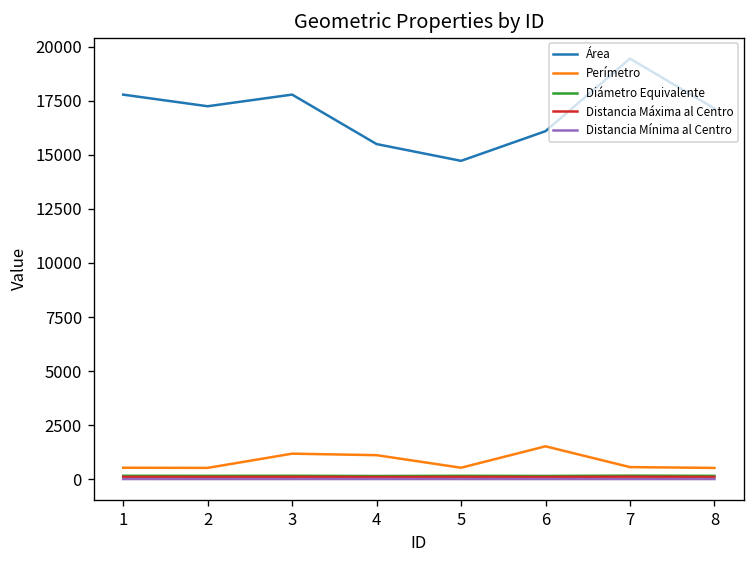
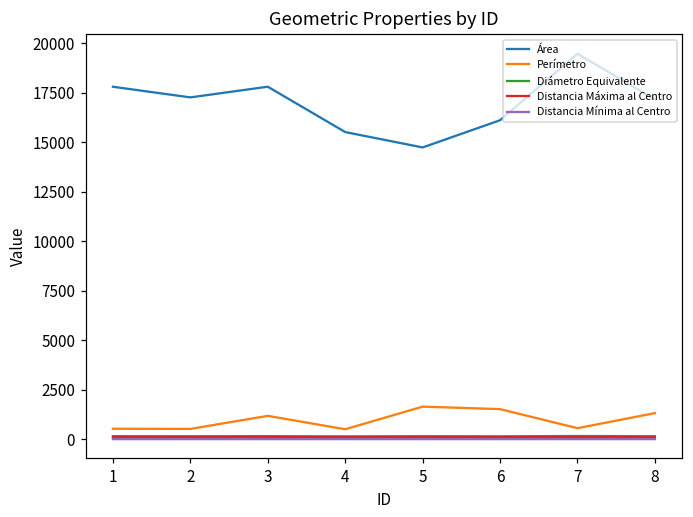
  {
    "Área": {
      "1": 17800,
      "2": 17300,
      "3": 17800,
      "4": 15500,
      "5": 14700,
      "6": 16100
    },
    "Perímetro": {
      "1": 500,
      "2": 500,
      "3": 1200,
-     "4": 1100,
-     "5": 500,
+     "4": 500,
+     "5": 1600,
      "6": 1500,
      "7": 600,
-     "8": 500
+     "8": 1300
    }
  }
